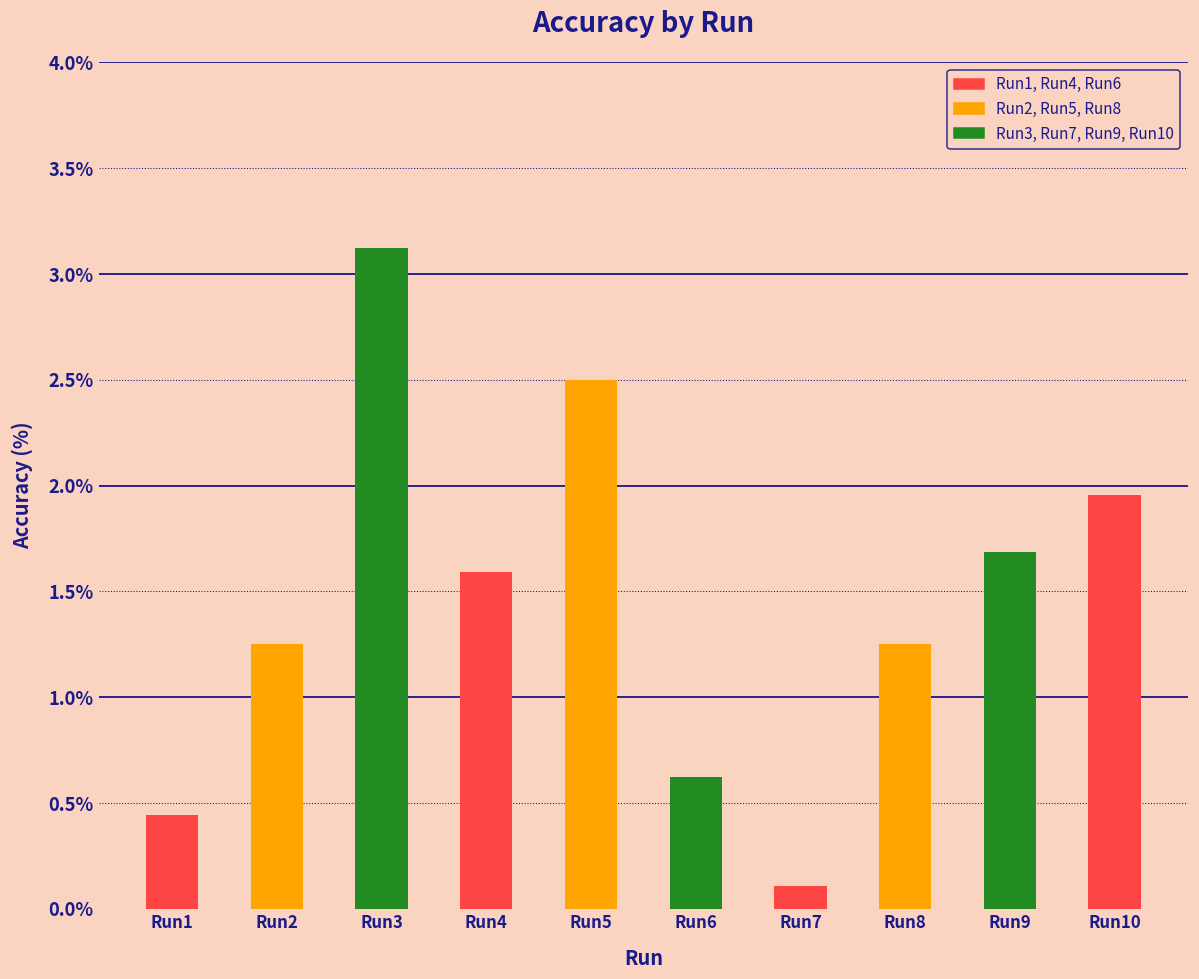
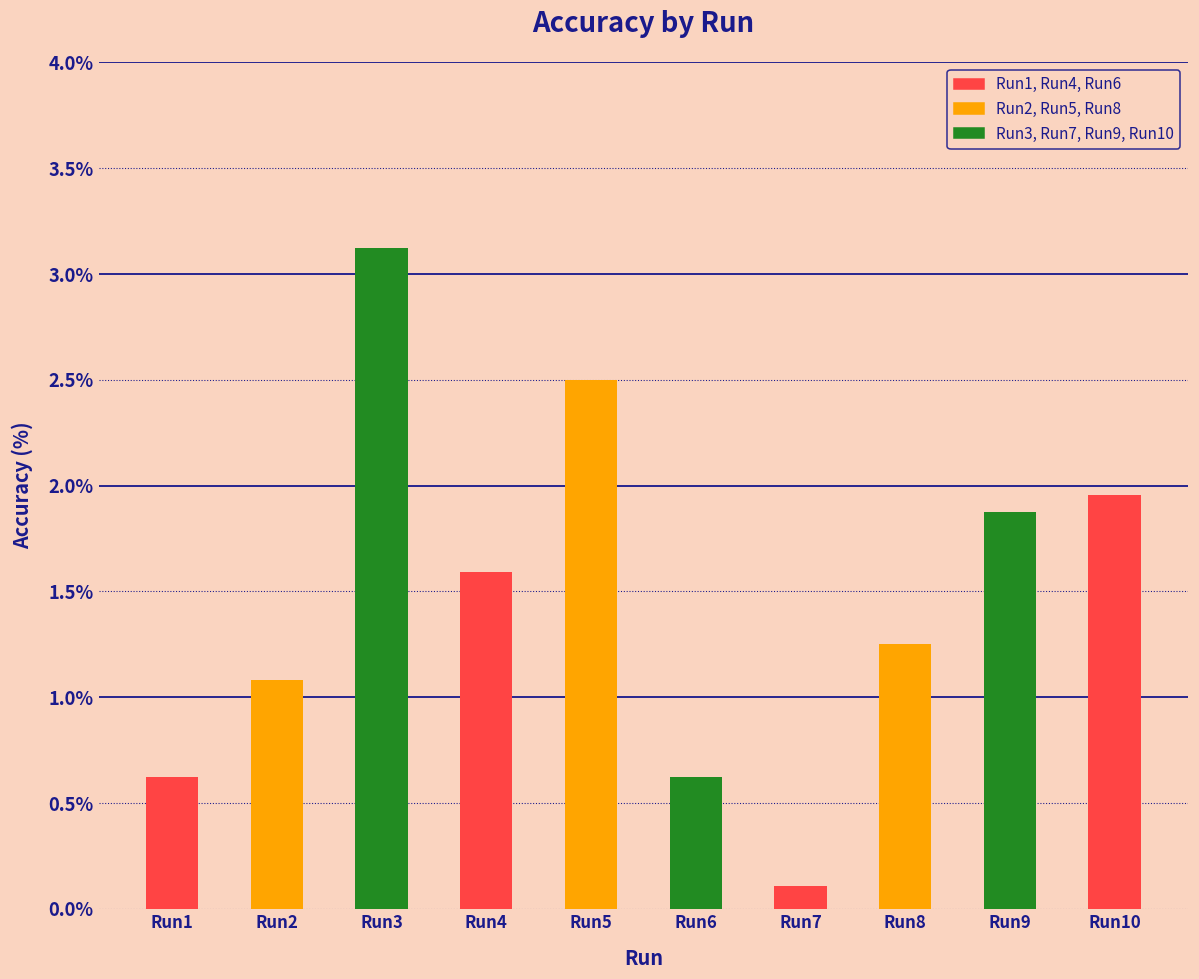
  {
-   "Run1": "0.45%",
-   "Run2": "1.25%",
+   "Run1": "0.63%",
+   "Run2": "1.08%",
    "Run3": "3.13%",
    "Run4": "1.59%",
    "Run5": "2.50%",
    "Run6": "0.63%",
    "Run7": "0.11%",
    "Run8": "1.25%",
-   "Run9": "1.69%",
+   "Run9": "1.88%",
    "Run10": "1.96%"
  }
